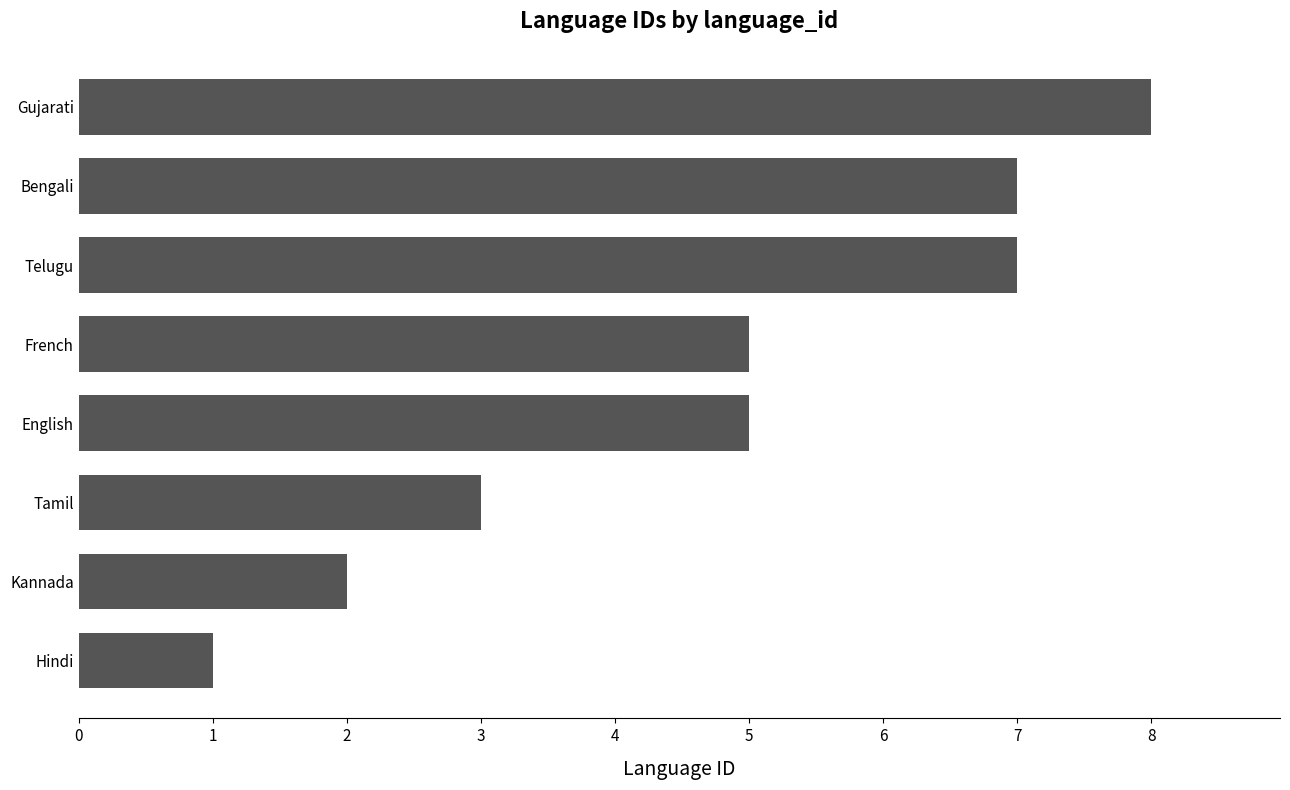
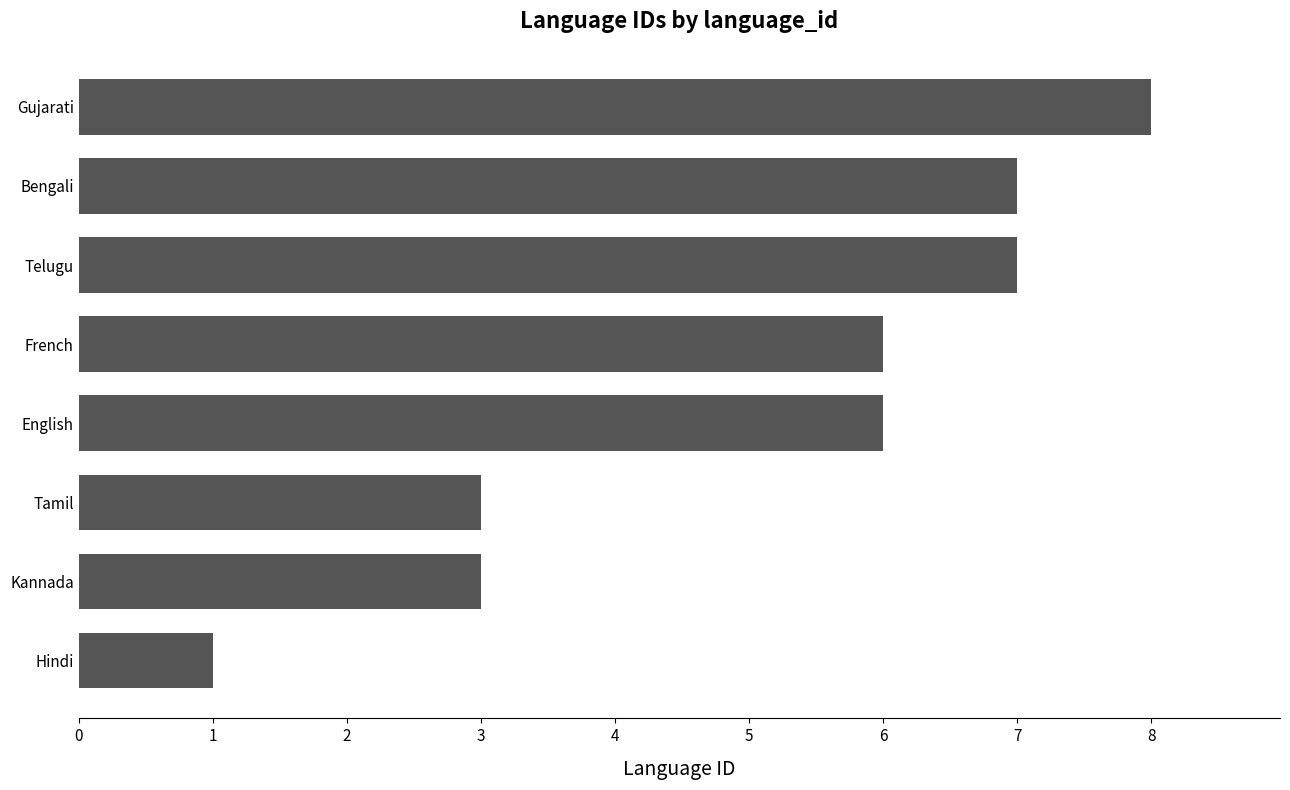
  {
    "Gujarati": 8,
    "Bengali": 7,
    "Telugu": 7,
-   "French": 5,
-   "English": 5,
+   "French": 6,
+   "English": 6,
    "Tamil": 3,
-   "Kannada": 2,
+   "Kannada": 3,
    "Hindi": 1
  }
